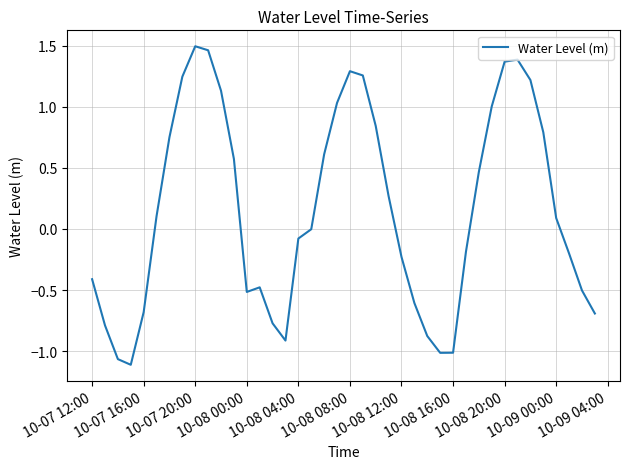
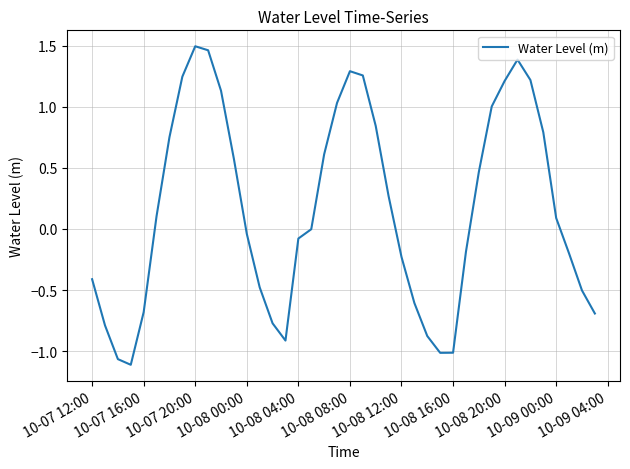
  {
    "10-07 12:00": -0.41,
    "10-07 16:00": -0.68,
    "10-07 20:00": 1.49,
-   "10-08 00:00": -0.52,
+   "10-08 00:00": -0.04,
    "10-08 04:00": -0.08,
    "10-08 08:00": 1.29,
    "10-08 12:00": -0.23,
    "10-08 16:00": -1.01,
-   "10-08 20:00": 1.37,
+   "10-08 20:00": 1.21,
    "10-09 00:00": 0.09
  }
